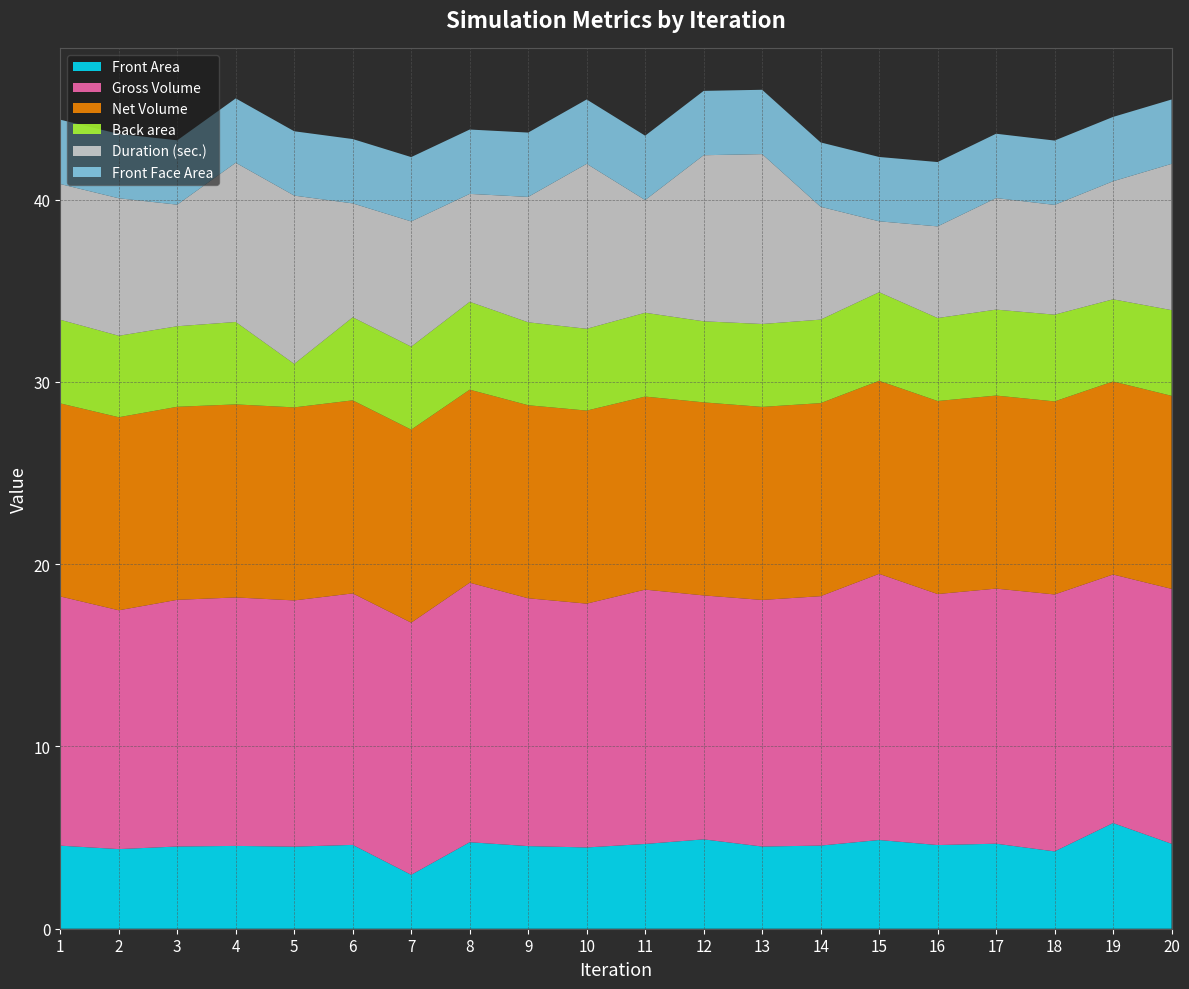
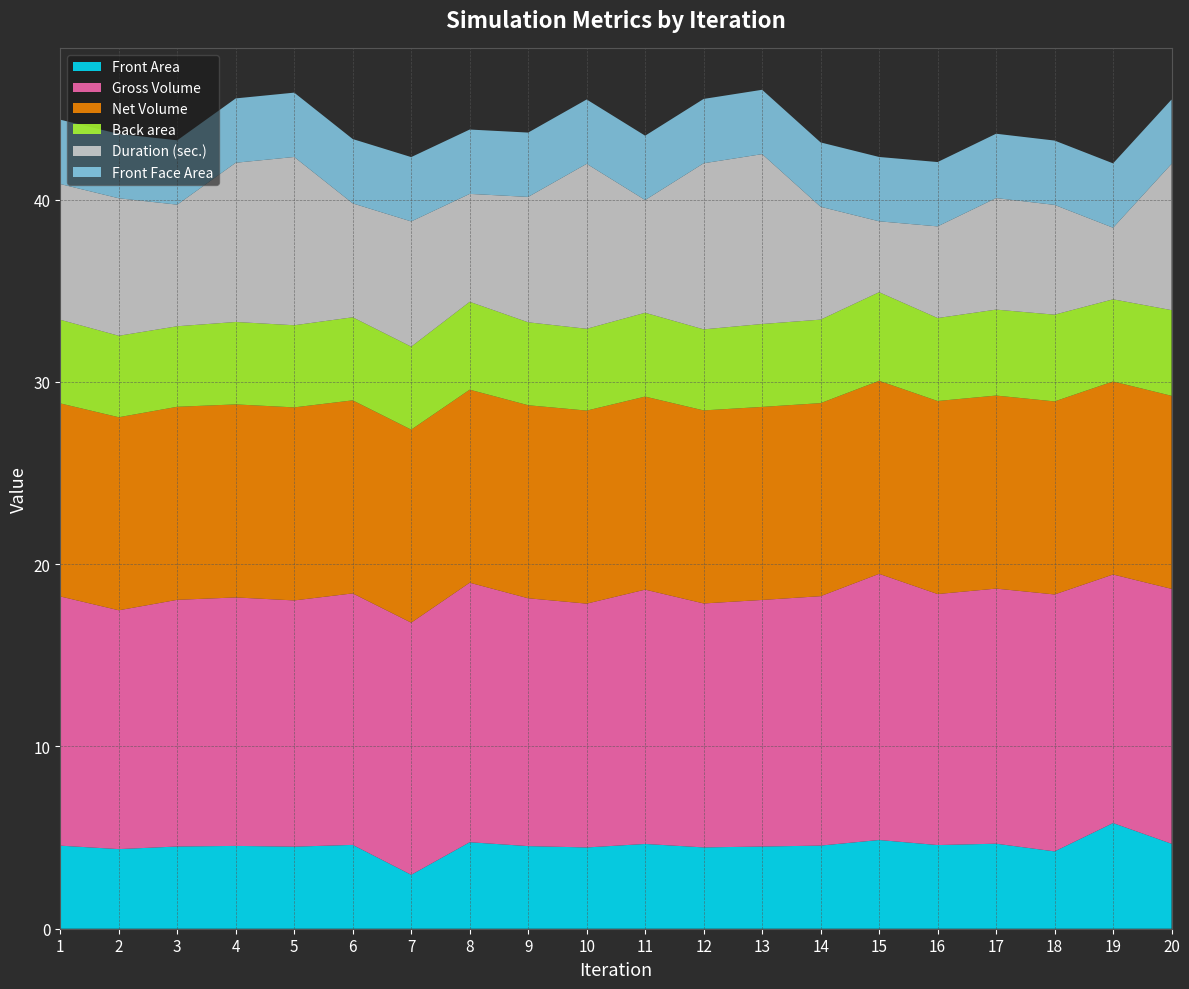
  {
    "Front Area": {
      "1": 4.6,
      "2": 4.4,
      "3": 4.5,
      "4": 4.5,
      "5": 4.5,
      "6": 4.6,
      "7": 3.0,
      "8": 4.7,
      "9": 4.5,
      "10": 4.5,
      "11": 4.7,
-     "12": 4.9,
+     "12": 4.5,
      "13": 4.5,
      "14": 4.6,
      "15": 4.9,
      "16": 4.6,
      "17": 4.7,
      "18": 4.2,
      "19": 5.8,
      "20": 4.7
    },
    "Gross Volume": {
      "1": 13.7,
      "2": 13.1,
      "3": 13.5,
      "4": 13.6,
      "5": 13.5,
      "6": 13.8,
      "7": 13.8,
      "8": 14.2,
      "9": 13.6,
      "10": 13.4,
      "11": 14.0,
      "12": 13.4,
      "13": 13.5,
      "14": 13.7,
      "15": 14.6,
      "16": 13.8,
      "17": 14.0,
      "18": 14.1,
      "19": 13.6,
      "20": 14.0
    },
    "Net Volume": {
      "1": 10.6,
      "2": 10.6,
      "3": 10.6,
      "4": 10.6,
      "5": 10.6,
      "6": 10.6,
      "7": 10.6,
      "8": 10.6,
      "9": 10.6,
      "10": 10.6,
      "11": 10.6,
      "12": 10.6,
      "13": 10.6,
      "14": 10.6,
      "15": 10.6,
      "16": 10.6,
      "17": 10.6,
      "18": 10.6,
      "19": 10.6,
      "20": 10.6
    },
    "Back area": {
      "1": 4.6,
      "2": 4.5,
      "3": 4.4,
      "4": 4.5,
-     "5": 2.4,
+     "5": 4.5,
      "6": 4.6,
      "7": 4.6,
      "8": 4.8,
      "9": 4.6,
      "10": 4.5,
      "11": 4.6,
      "12": 4.4,
      "13": 4.5,
      "14": 4.6,
      "15": 4.9,
      "16": 4.6,
      "17": 4.7,
      "18": 4.8,
      "19": 4.5,
      "20": 4.7
    },
    "Duration (sec.)": {
      "1": 7.4,
      "2": 7.5,
      "3": 6.7,
      "4": 8.7,
      "5": 9.2,
      "6": 6.2,
      "7": 6.9,
      "8": 5.9,
      "9": 6.9,
      "10": 9.1,
      "11": 6.2,
      "12": 9.1,
      "13": 9.3,
      "14": 6.2,
      "15": 3.9,
      "16": 5.0,
      "17": 6.1,
      "18": 6.0,
-     "19": 6.5,
+     "19": 3.9,
      "20": 8.0
    },
    "Front Face Area": {
      "1": 3.5,
      "4": 3.5,
      "5": 3.5,
      "6": 3.5,
      "7": 3.5,
      "8": 3.5,
      "9": 3.5,
      "10": 3.5,
      "11": 3.5,
      "12": 3.5,
      "13": 3.5,
      "14": 3.5,
      "15": 3.5,
      "16": 3.5,
      "17": 3.5,
      "18": 3.5,
      "19": 3.5,
      "20": 3.5
    }
  }
